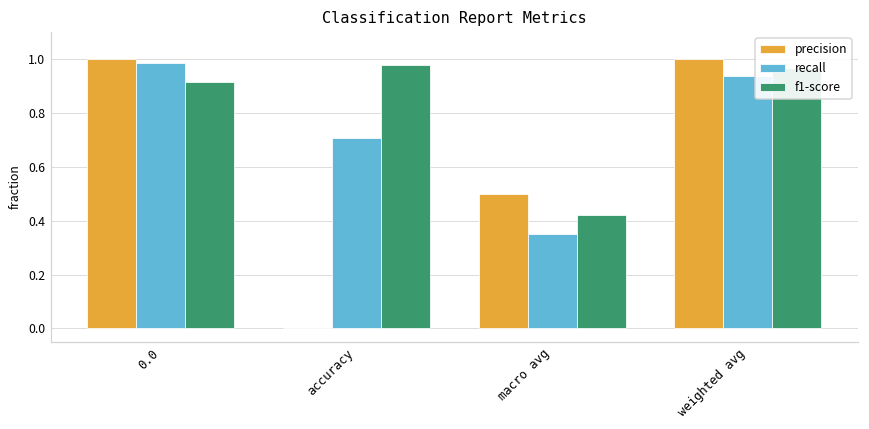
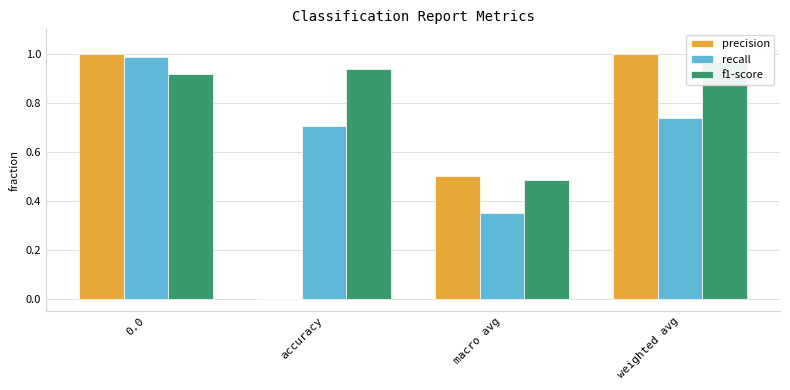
  {
    "precision": {
      "0.0": 1.00,
      "accuracy": 0.00,
      "macro avg": 0.50,
      "weighted avg": 1.00
    },
    "recall": {
      "0.0": 0.99,
      "accuracy": 0.71,
      "macro avg": 0.35,
-     "weighted avg": 0.94
+     "weighted avg": 0.74
    },
    "f1-score": {
      "0.0": 0.92,
-     "accuracy": 0.98,
-     "macro avg": 0.42
+     "accuracy": 0.94,
+     "macro avg": 0.48
    }
  }
